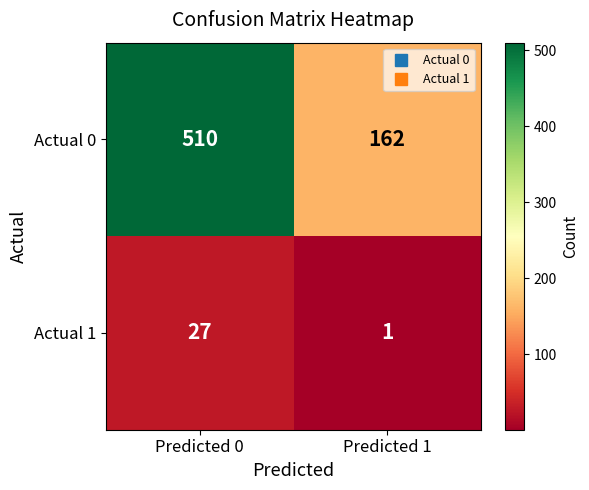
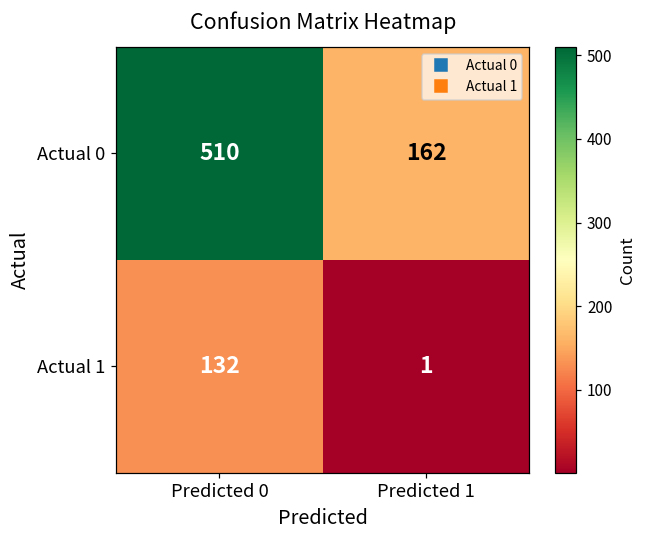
  {
    "Actual 0": {
      "Predicted 0": 510,
      "Predicted 1": 162
    },
    "Actual 1": {
-     "Predicted 0": 27,
+     "Predicted 0": 132,
      "Predicted 1": 1
    }
  }
